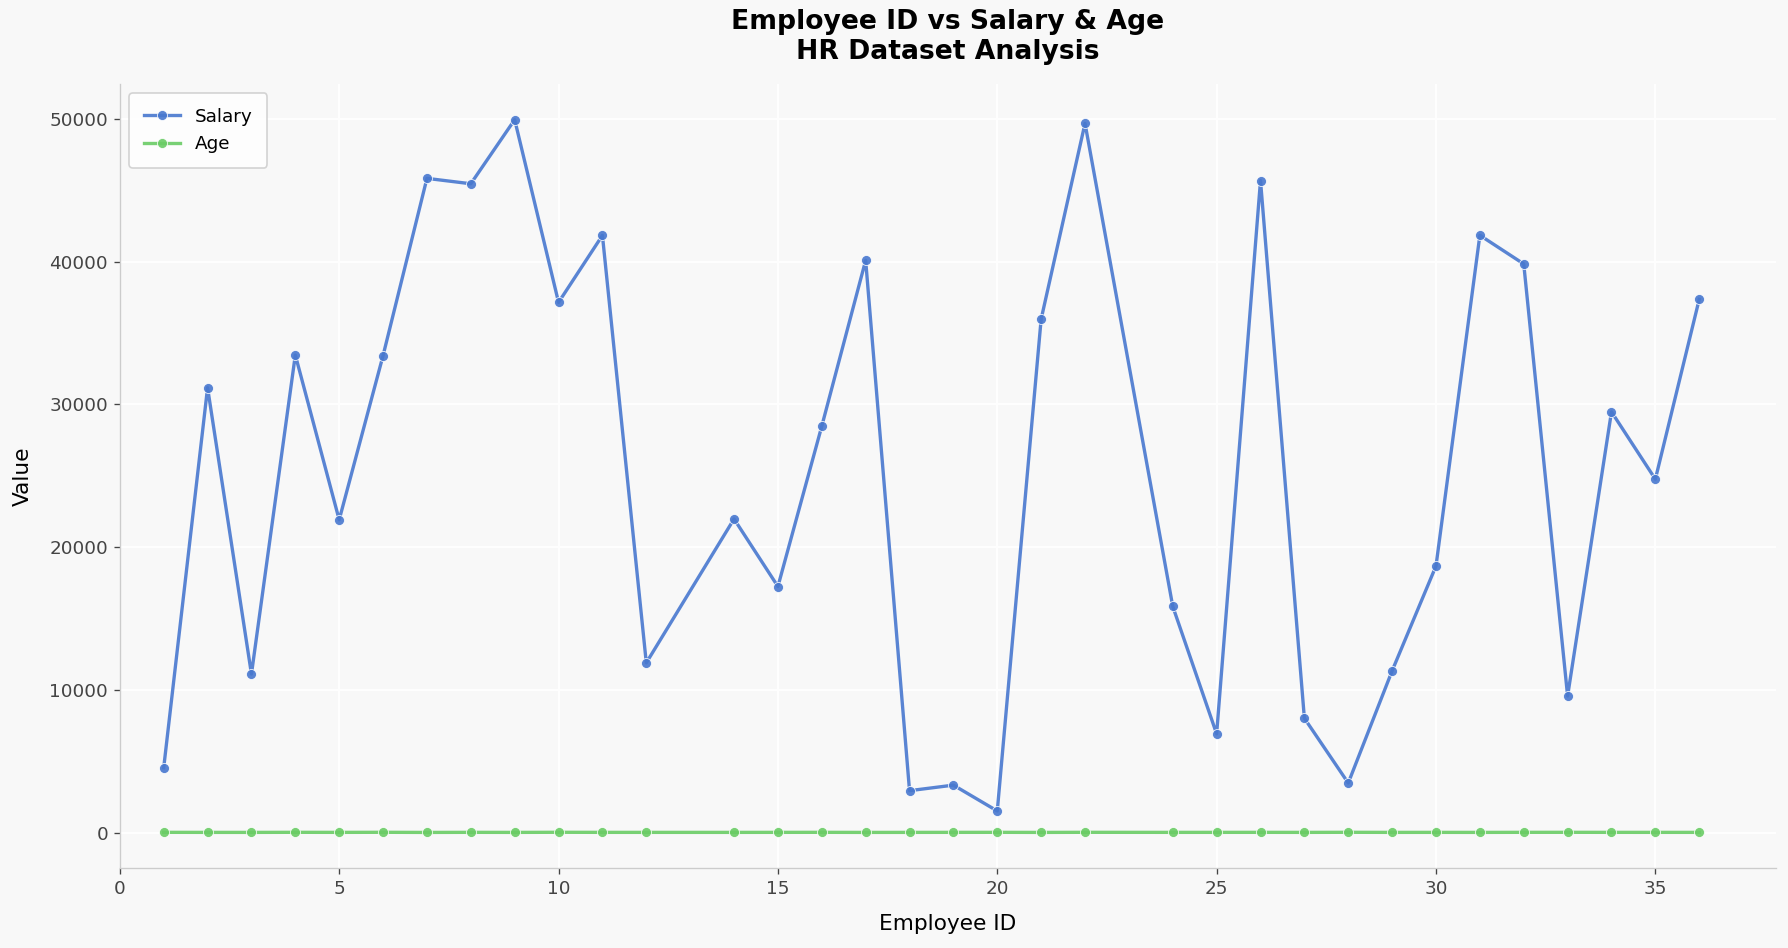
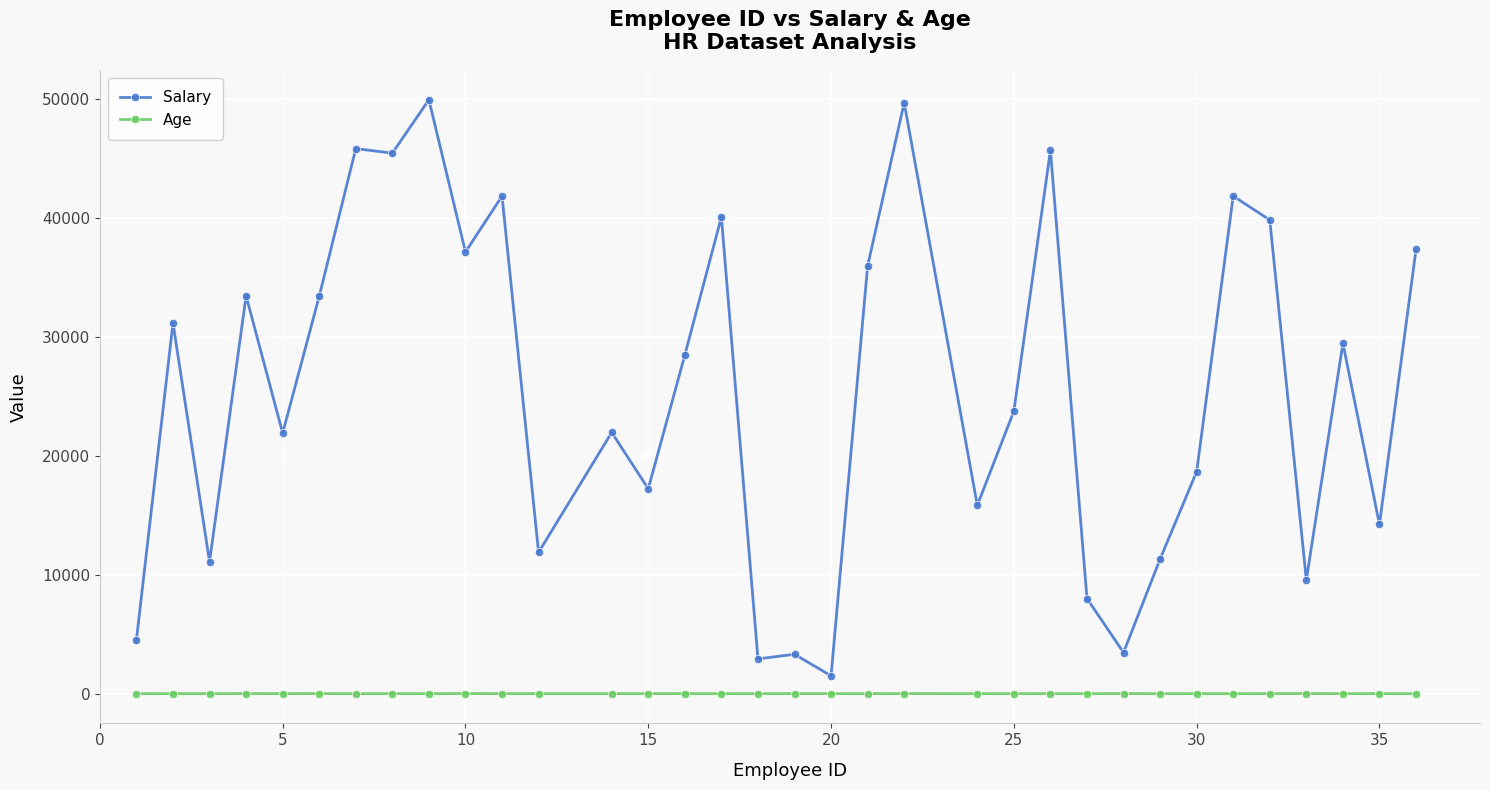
  {
    "Salary": {
      "5": 21900,
      "10": 37100,
      "15": 17200,
      "20": 1500,
-     "25": 6900,
+     "25": 23800,
      "30": 18700,
-     "35": 24800
+     "35": 14300
    },
    "Age": {
      "5": 0,
      "10": 0,
      "15": 0,
      "20": 0,
      "25": 0,
      "30": 0,
      "35": 0
    }
  }
